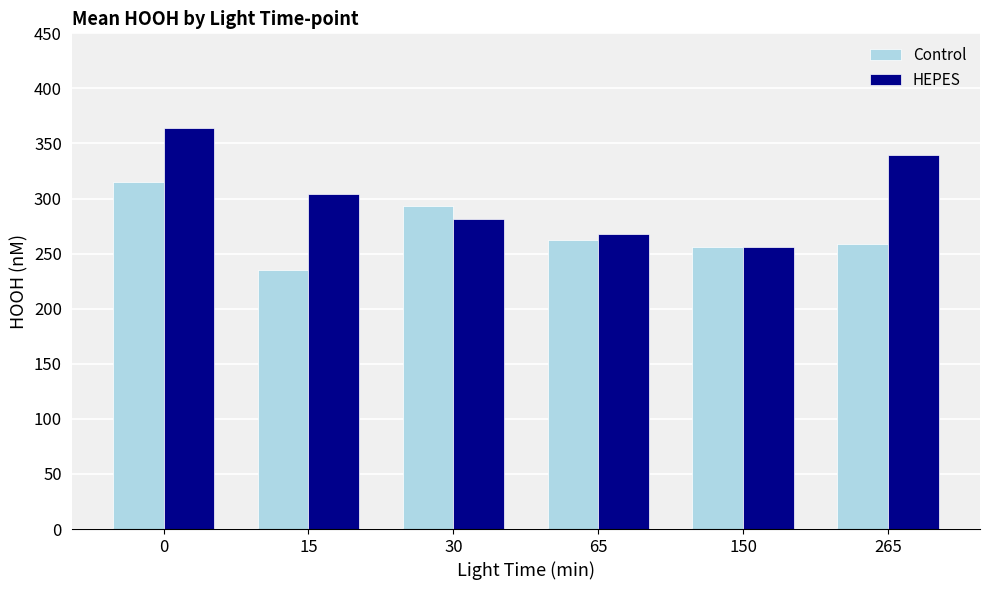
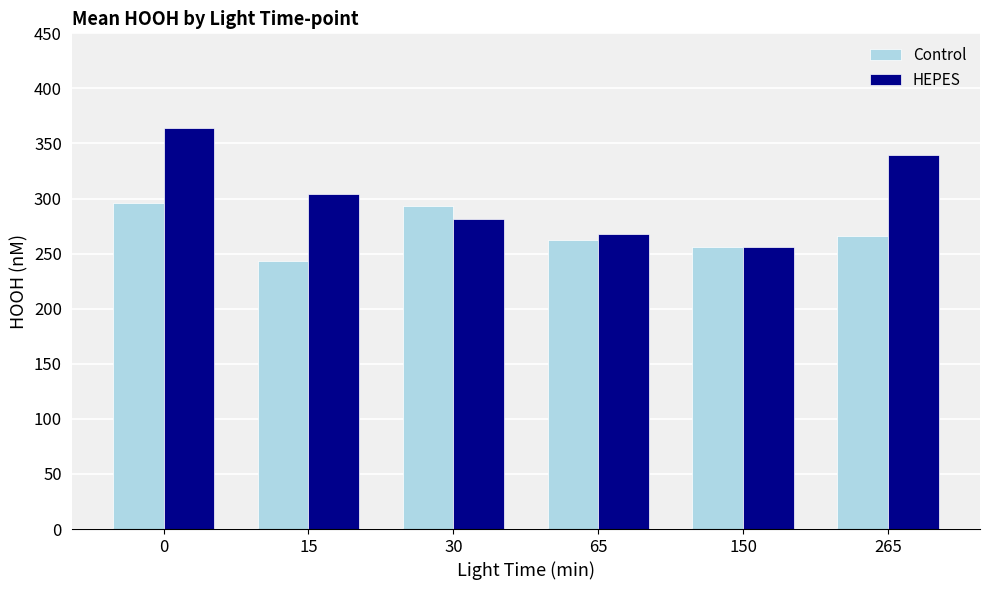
  {
    "Control": {
-     "0": 315,
-     "15": 235,
+     "0": 296,
+     "15": 244,
      "30": 293,
      "65": 262,
      "150": 256,
-     "265": 259
+     "265": 266
    },
    "HEPES": {
      "0": 364,
      "15": 304,
      "30": 282,
      "65": 268,
      "150": 256,
      "265": 340
    }
  }
